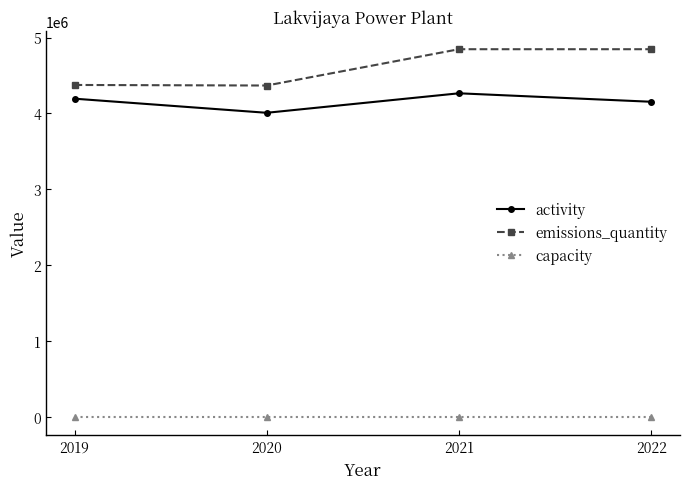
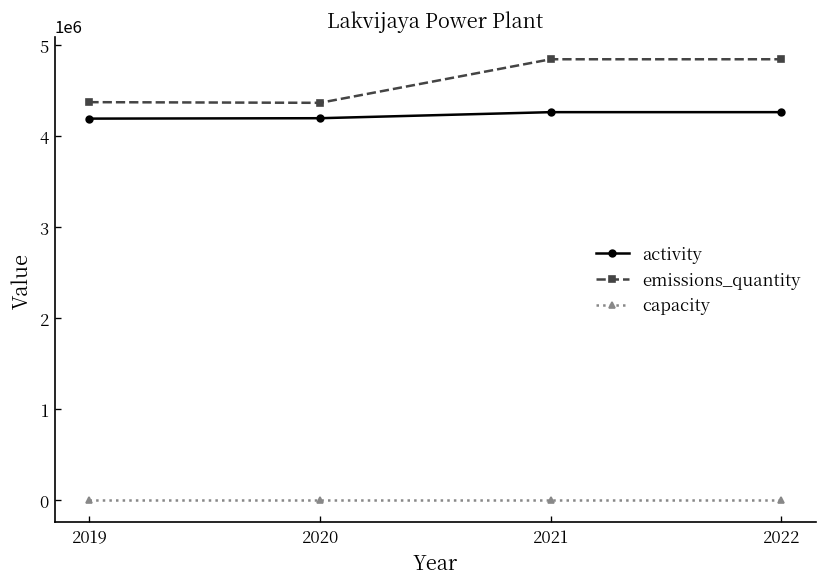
  {
    "activity": {
      "2019": 4200000,
-     "2020": 4000000,
+     "2020": 4200000,
      "2021": 4300000,
-     "2022": 4200000
+     "2022": 4300000
    },
    "emissions_quantity": {
      "2019": 4400000,
      "2020": 4400000,
      "2021": 4800000,
      "2022": 4800000
    },
    "capacity": {
      "2019": 0,
      "2020": 0,
      "2021": 0,
      "2022": 0
    }
  }
